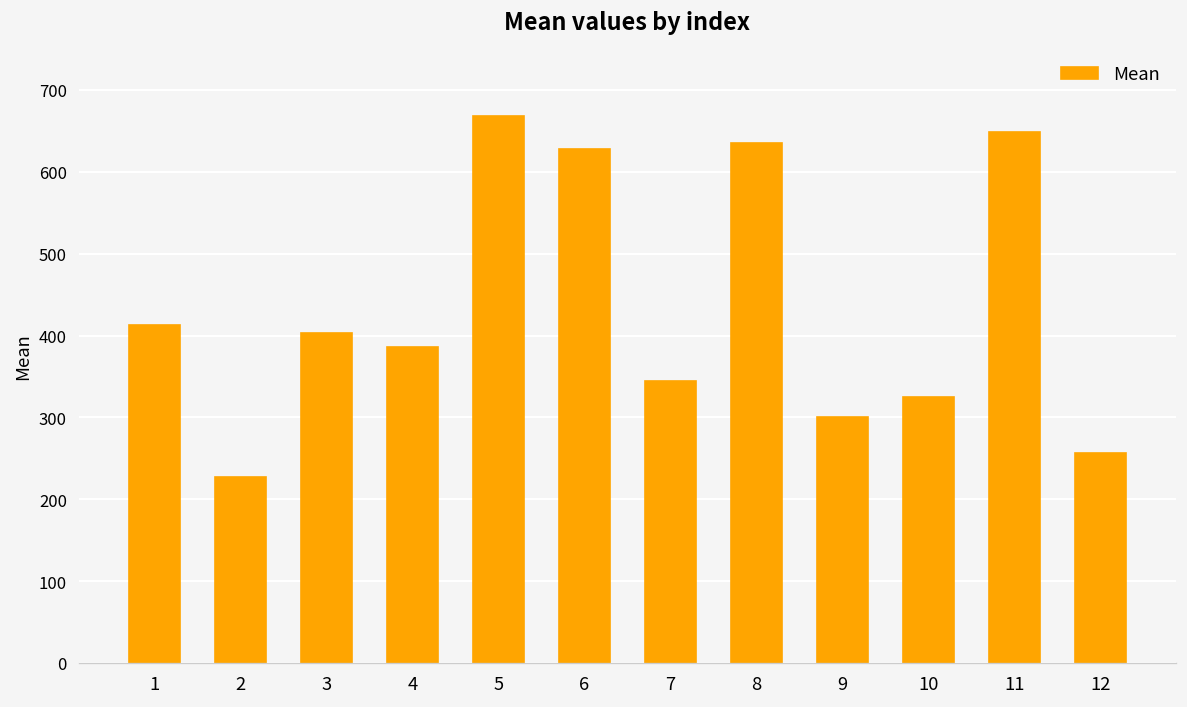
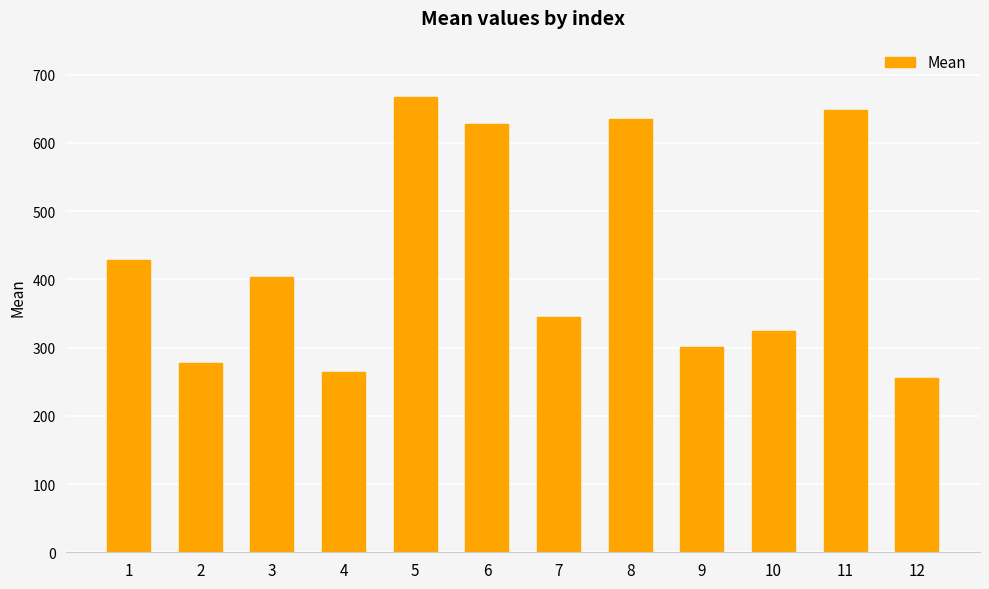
  {
-   "1": 410,
-   "2": 230,
+   "1": 430,
+   "2": 280,
    "3": 400,
-   "4": 390,
+   "4": 270,
    "5": 670,
    "6": 630,
    "7": 350,
    "8": 640,
    "9": 300,
    "10": 330,
    "11": 650,
    "12": 260
  }
